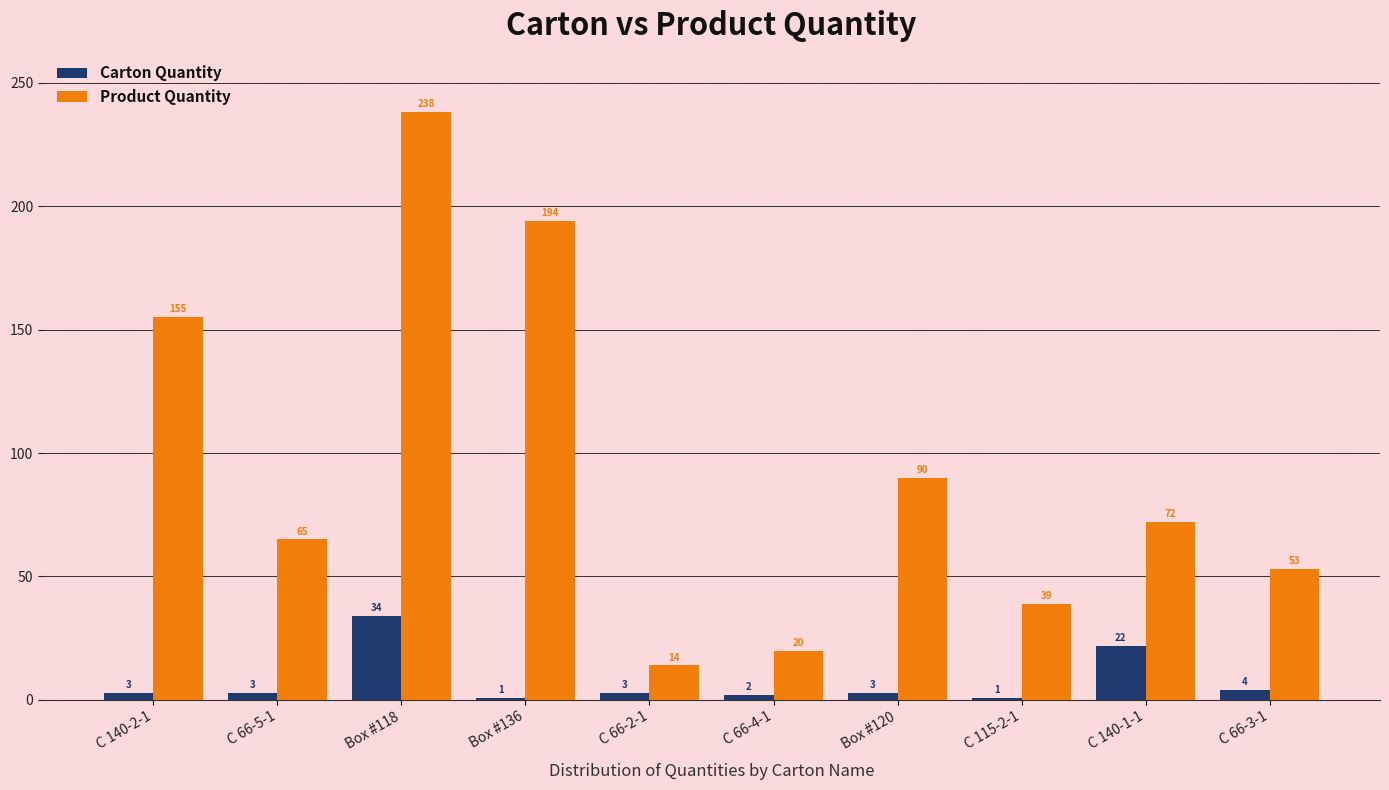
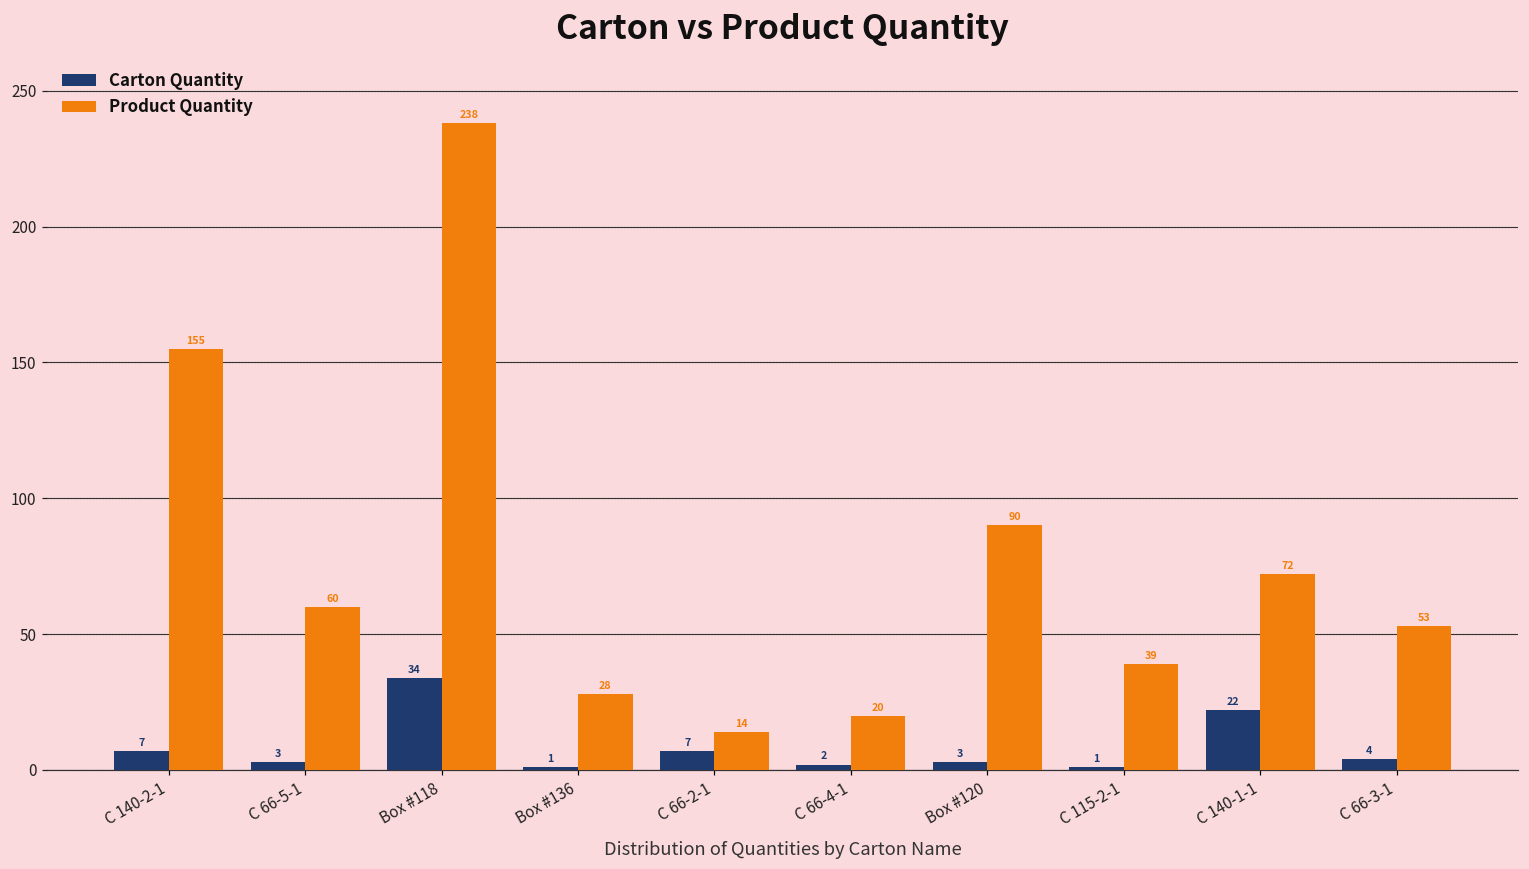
  {
    "Carton Quantity": {
-     "C 140-2-1": 3,
+     "C 140-2-1": 7,
      "C 66-5-1": 3,
      "Box #118": 34,
      "Box #136": 1,
-     "C 66-2-1": 3,
+     "C 66-2-1": 7,
      "C 66-4-1": 2,
      "Box #120": 3,
      "C 115-2-1": 1,
      "C 140-1-1": 22,
      "C 66-3-1": 4
    },
    "Product Quantity": {
      "C 140-2-1": 155,
-     "C 66-5-1": 65,
+     "C 66-5-1": 60,
      "Box #118": 238,
-     "Box #136": 194,
+     "Box #136": 28,
      "C 66-2-1": 14,
      "C 66-4-1": 20,
      "Box #120": 90,
      "C 115-2-1": 39,
      "C 140-1-1": 72,
      "C 66-3-1": 53
    }
  }
